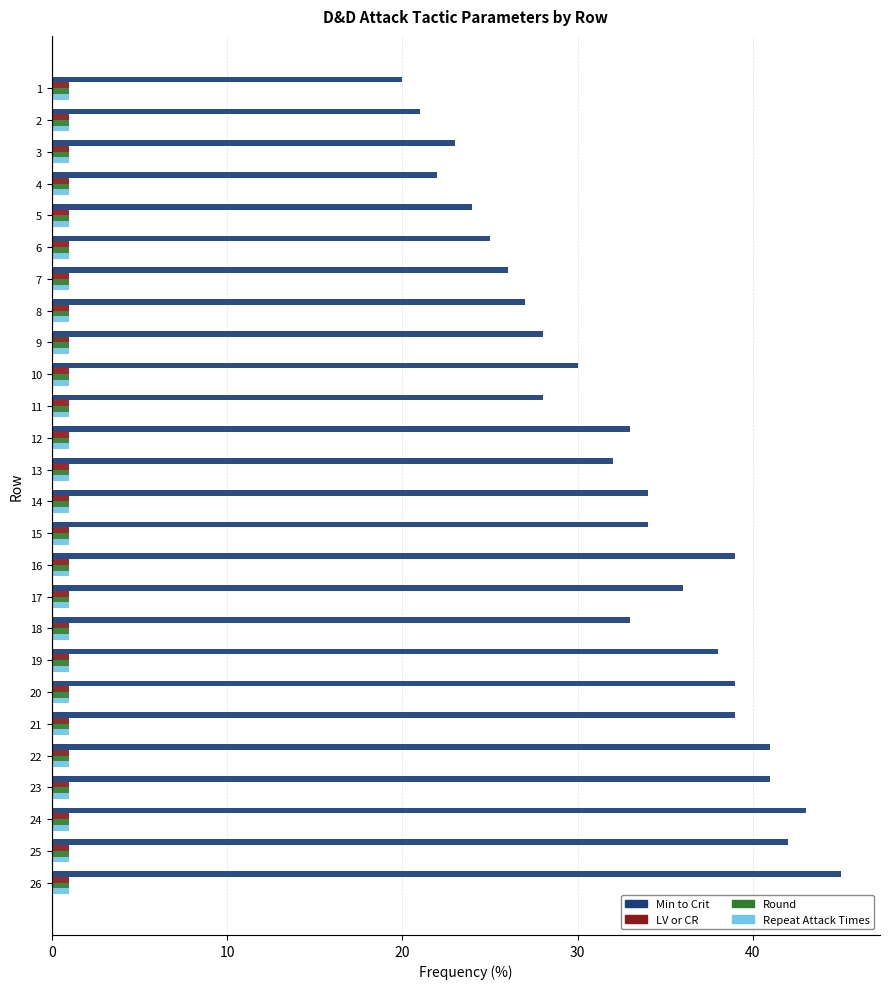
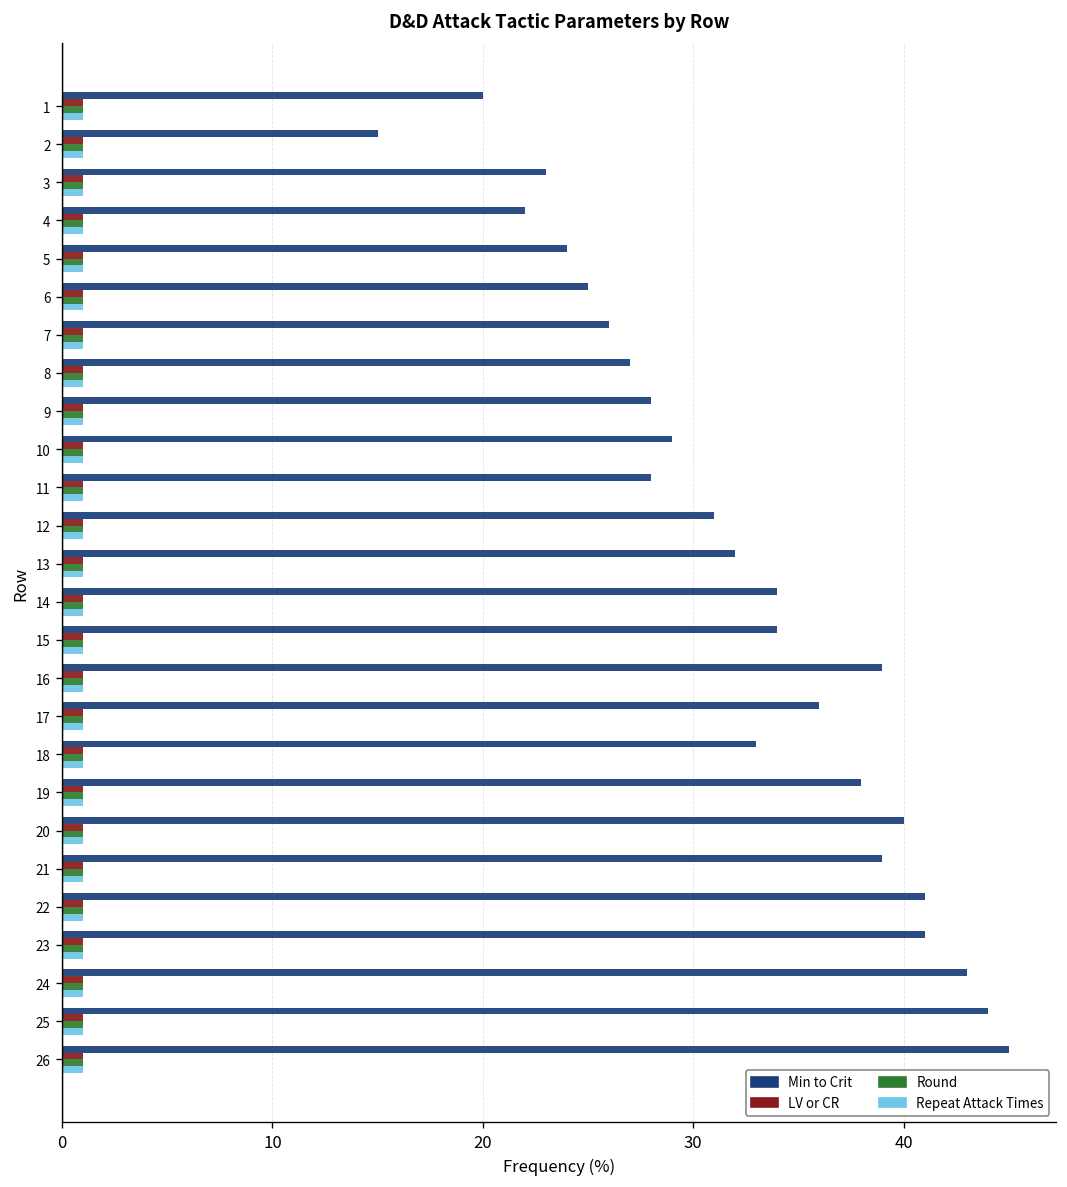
  {
    "Min to Crit": {
      "1": 20,
-     "2": 21,
+     "2": 15,
      "3": 23,
      "4": 22,
      "5": 24,
      "6": 25,
      "7": 26,
      "8": 27,
      "9": 28,
-     "10": 30,
+     "10": 29,
      "11": 28,
-     "12": 33,
+     "12": 31,
      "13": 32,
      "14": 34,
      "15": 34,
      "16": 39,
      "17": 36,
      "18": 33,
      "19": 38,
-     "20": 39,
+     "20": 40,
      "21": 39,
      "22": 41,
      "23": 41,
      "24": 43,
-     "25": 42,
+     "25": 44,
      "26": 45
    },
    "LV or CR": {
      "1": 1,
      "2": 1,
      "3": 1,
      "4": 1,
      "5": 1,
      "6": 1,
      "7": 1,
      "8": 1,
      "9": 1,
      "10": 1,
      "11": 1,
      "12": 1,
      "13": 1,
      "14": 1,
      "15": 1,
      "16": 1,
      "17": 1,
      "18": 1,
      "19": 1,
      "20": 1,
      "21": 1,
      "22": 1,
      "23": 1,
      "24": 1,
      "25": 1,
      "26": 1
    },
    "Round": {
      "1": 1,
      "2": 1,
      "3": 1,
      "4": 1,
      "5": 1,
      "6": 1,
      "7": 1,
      "8": 1,
      "9": 1,
      "10": 1,
      "11": 1,
      "12": 1,
      "13": 1,
      "14": 1,
      "15": 1,
      "16": 1,
      "17": 1,
      "18": 1,
      "19": 1,
      "20": 1,
      "21": 1,
      "22": 1,
      "23": 1,
      "24": 1,
      "25": 1,
      "26": 1
    },
    "Repeat Attack Times": {
      "1": 1,
      "2": 1,
      "3": 1,
      "4": 1,
      "5": 1,
      "6": 1,
      "7": 1,
      "8": 1,
      "9": 1,
      "10": 1,
      "11": 1,
      "12": 1,
      "13": 1,
      "14": 1,
      "15": 1,
      "16": 1,
      "17": 1,
      "18": 1,
      "19": 1,
      "20": 1,
      "21": 1,
      "22": 1,
      "23": 1,
      "24": 1,
      "25": 1,
      "26": 1
    }
  }
